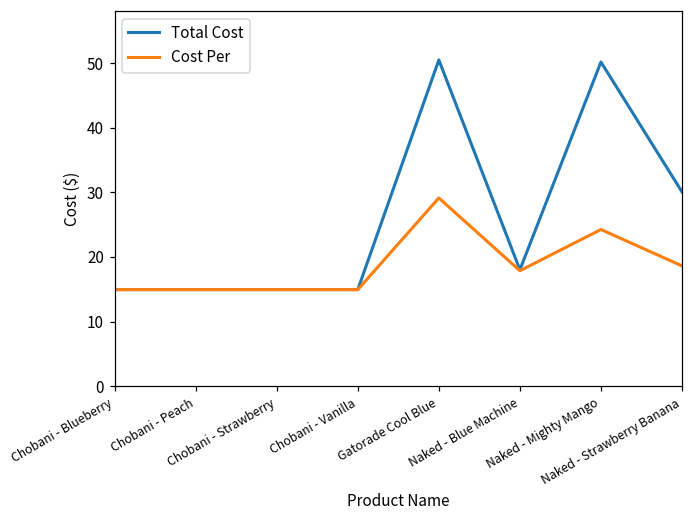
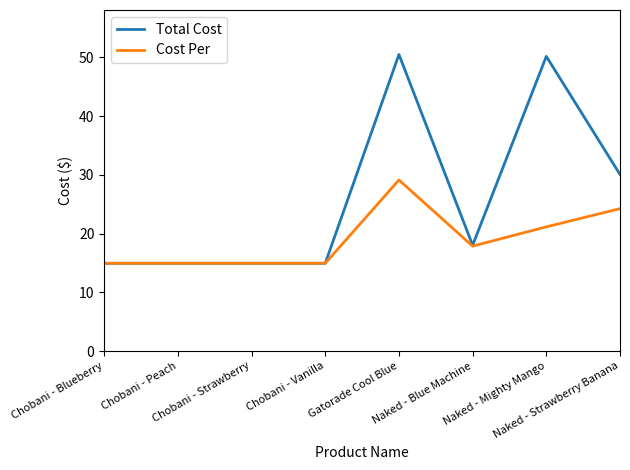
  {
    "Total Cost": {
      "Gatorade Cool Blue": 50,
      "Naked - Mighty Mango": 50,
      "Naked - Strawberry Banana": 30
    },
    "Cost Per": {
      "Gatorade Cool Blue": 29,
-     "Naked - Mighty Mango": 24,
-     "Naked - Strawberry Banana": 19
+     "Naked - Mighty Mango": 21,
+     "Naked - Strawberry Banana": 24
    }
  }
